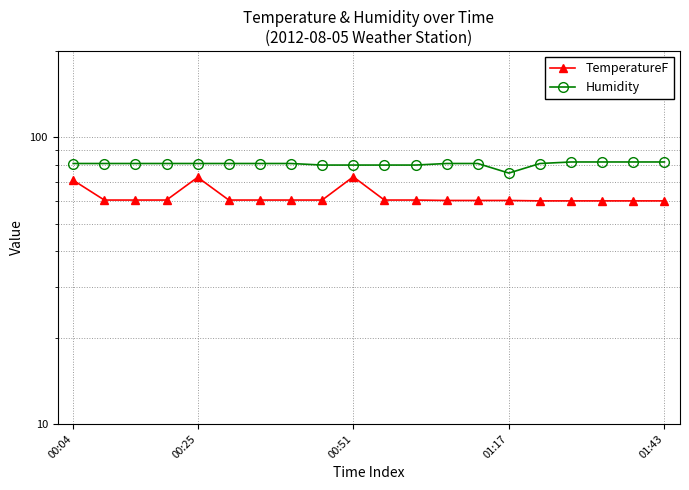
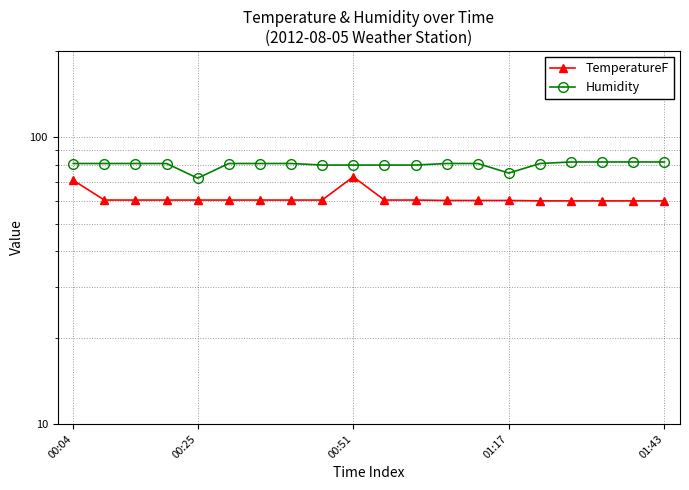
  {
    "TemperatureF": {
      "00:04": 71,
-     "00:25": 73,
+     "00:25": 60,
      "00:51": 73,
      "01:17": 60,
      "01:43": 60
    },
    "Humidity": {
      "00:04": 81,
-     "00:25": 81,
+     "00:25": 72,
      "00:51": 80,
      "01:17": 75,
      "01:43": 82
    }
  }
